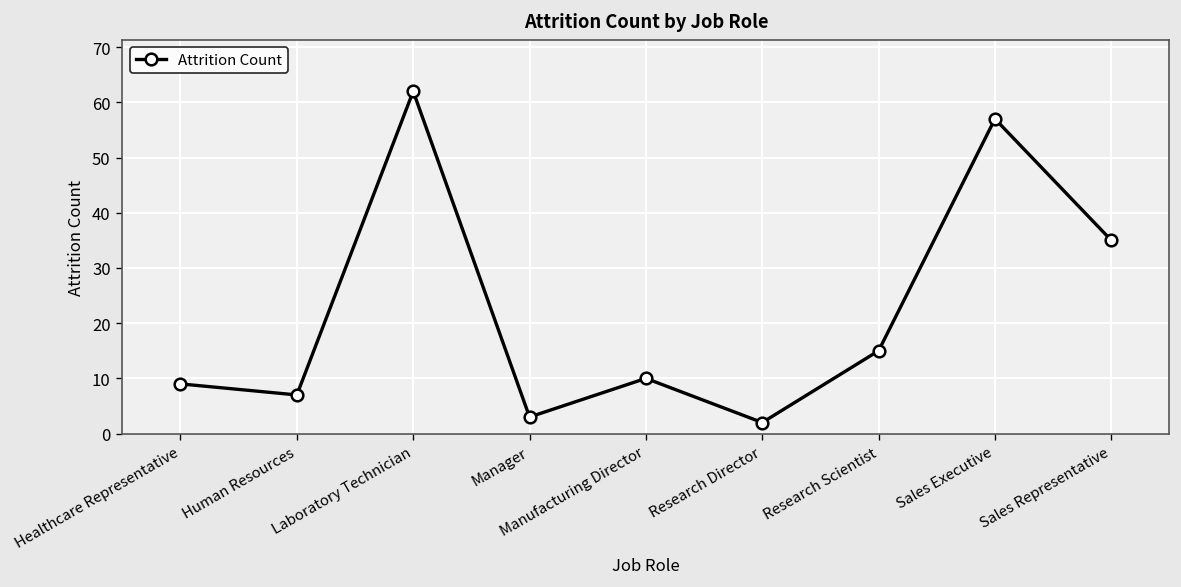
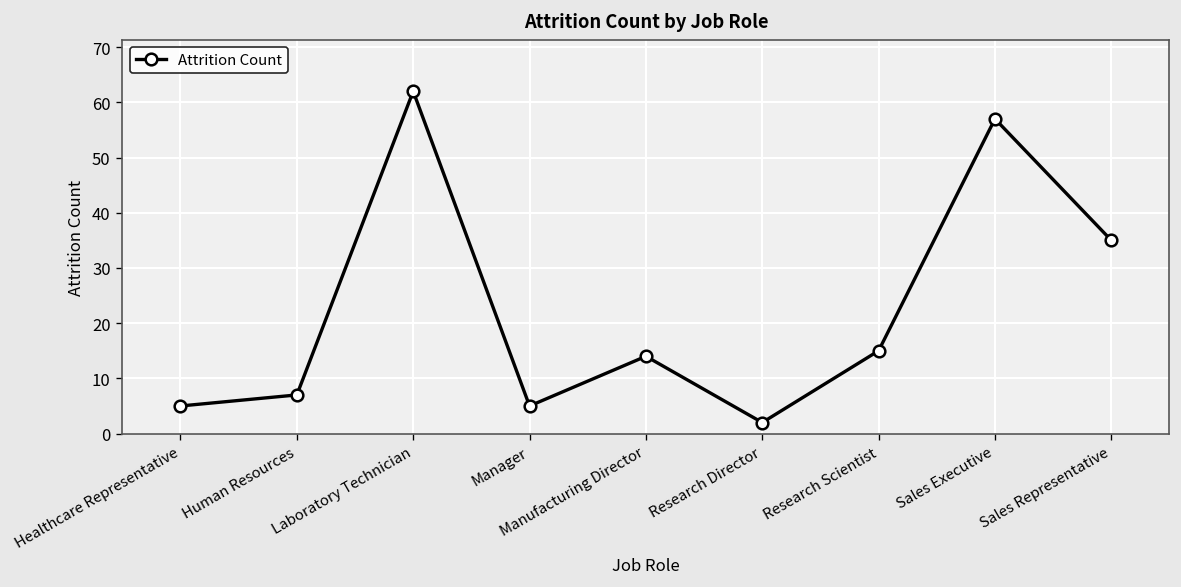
  {
-   "Healthcare Representative": 9,
+   "Healthcare Representative": 5,
    "Human Resources": 7,
    "Laboratory Technician": 62,
-   "Manager": 3,
-   "Manufacturing Director": 10,
+   "Manager": 5,
+   "Manufacturing Director": 14,
    "Research Director": 2,
    "Research Scientist": 15,
    "Sales Executive": 57,
    "Sales Representative": 35
  }
